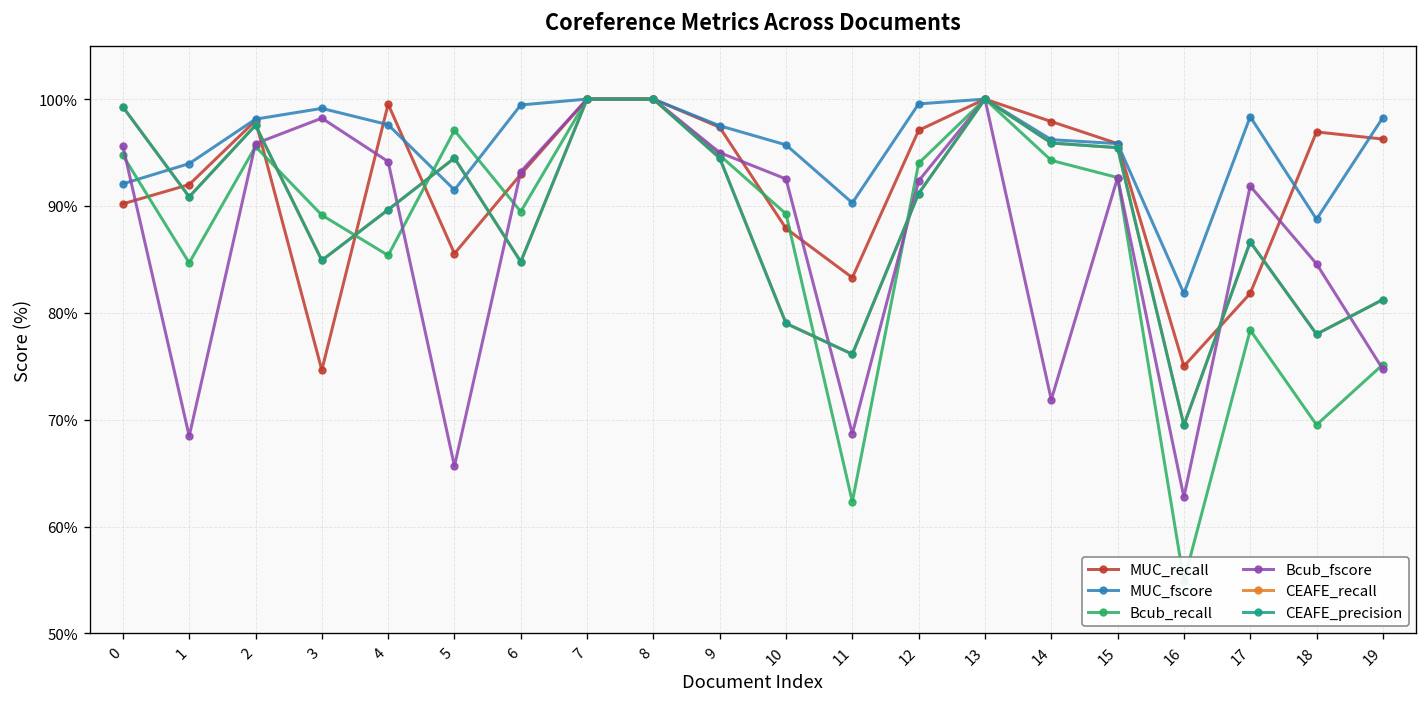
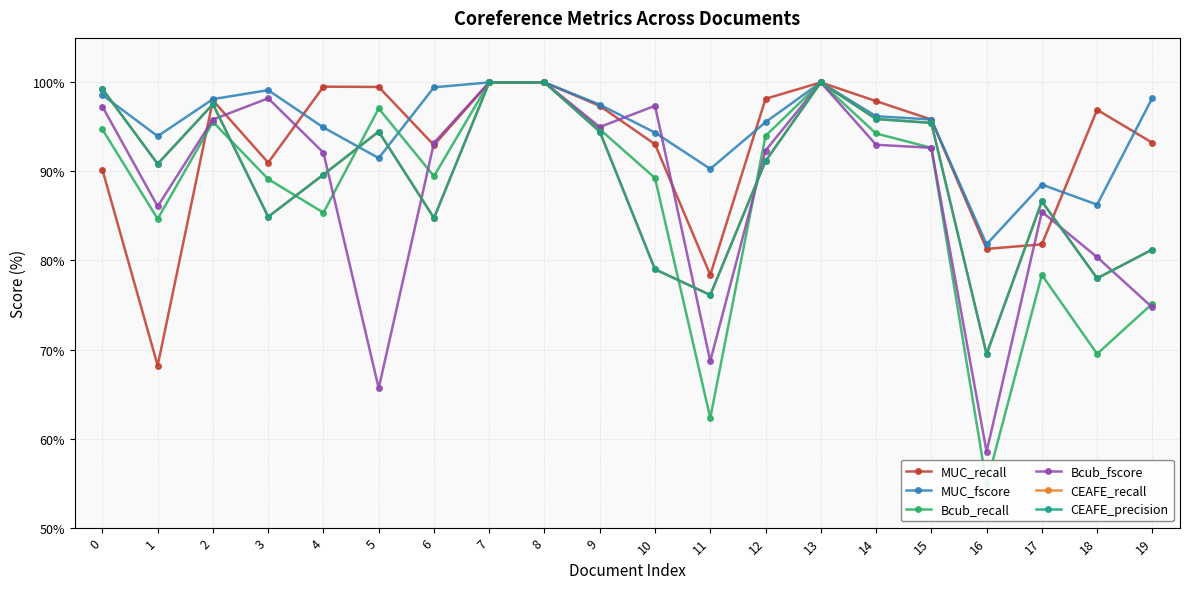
  {
    "MUC_recall": {
      "0": "90%",
-     "1": "92%",
-     "3": "75%",
+     "1": "68%",
+     "3": "91%",
      "4": "100%",
-     "5": "86%",
-     "10": "88%",
-     "11": "83%",
-     "12": "97%",
+     "5": "99%",
+     "10": "93%",
+     "11": "78%",
+     "12": "98%",
      "14": "98%",
-     "16": "75%",
+     "16": "81%",
      "17": "82%",
      "18": "97%",
-     "19": "96%"
+     "19": "93%"
    },
    "MUC_fscore": {
-     "0": "92%",
+     "0": "99%",
      "1": "94%",
      "3": "99%",
-     "4": "98%",
+     "4": "95%",
      "5": "92%",
      "6": "99%",
-     "10": "96%",
+     "10": "94%",
      "11": "90%",
-     "12": "100%",
+     "12": "96%",
      "14": "96%",
      "16": "82%",
-     "17": "98%",
-     "18": "89%",
+     "17": "89%",
+     "18": "86%",
      "19": "98%"
    },
    "Bcub_fscore": {
-     "0": "96%",
-     "1": "68%",
+     "0": "97%",
+     "1": "86%",
      "3": "98%",
-     "4": "94%",
+     "4": "92%",
      "5": "66%",
-     "10": "93%",
+     "10": "97%",
      "11": "69%",
      "12": "92%",
-     "14": "72%",
-     "16": "63%",
-     "17": "92%",
-     "18": "85%",
+     "14": "93%",
+     "16": "59%",
+     "17": "85%",
+     "18": "80%",
      "19": "75%"
    }
  }
